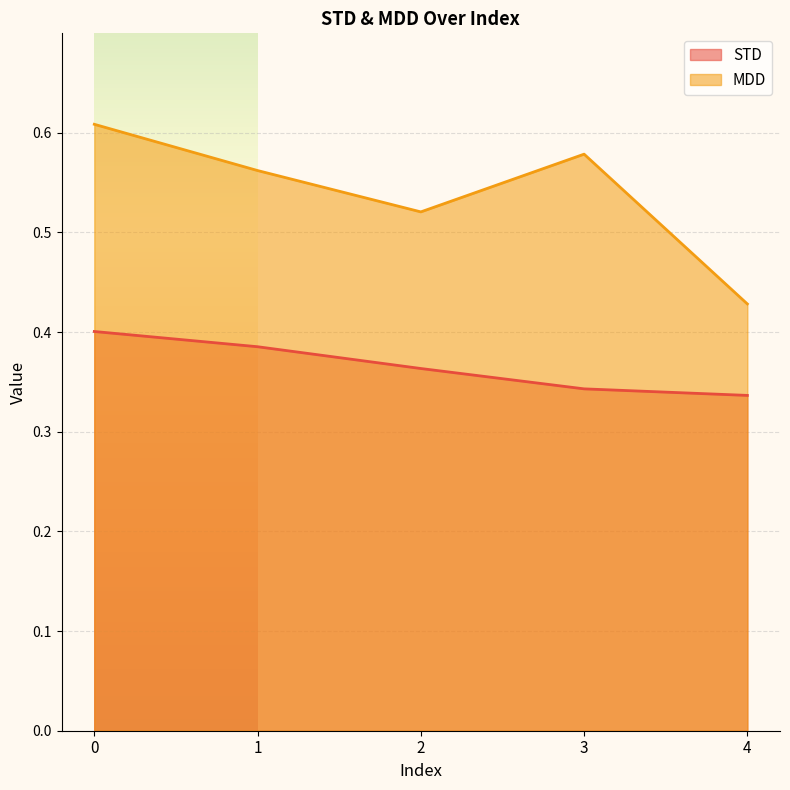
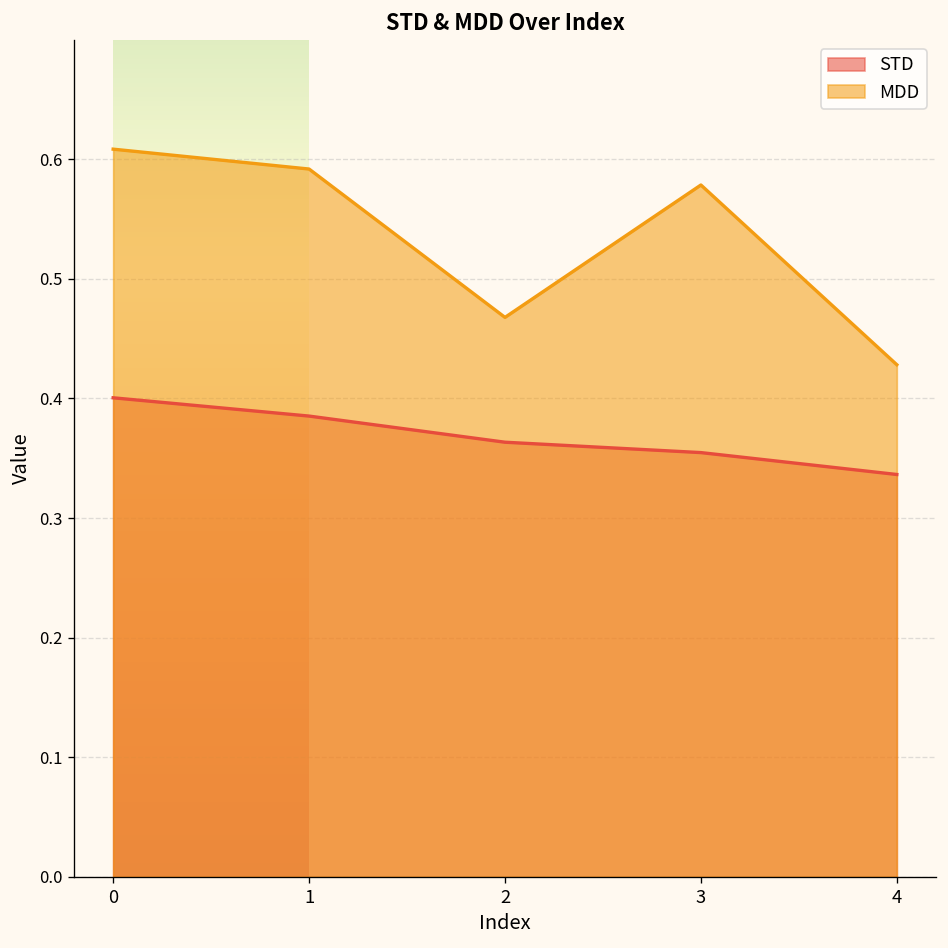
  {
    "STD": {
      "0": 0.40,
      "1": 0.39,
      "2": 0.36,
-     "3": 0.34,
+     "3": 0.35,
      "4": 0.34
    },
    "MDD": {
      "0": 0.61,
-     "1": 0.56,
-     "2": 0.52,
+     "1": 0.59,
+     "2": 0.47,
      "3": 0.58,
      "4": 0.43
    }
  }
